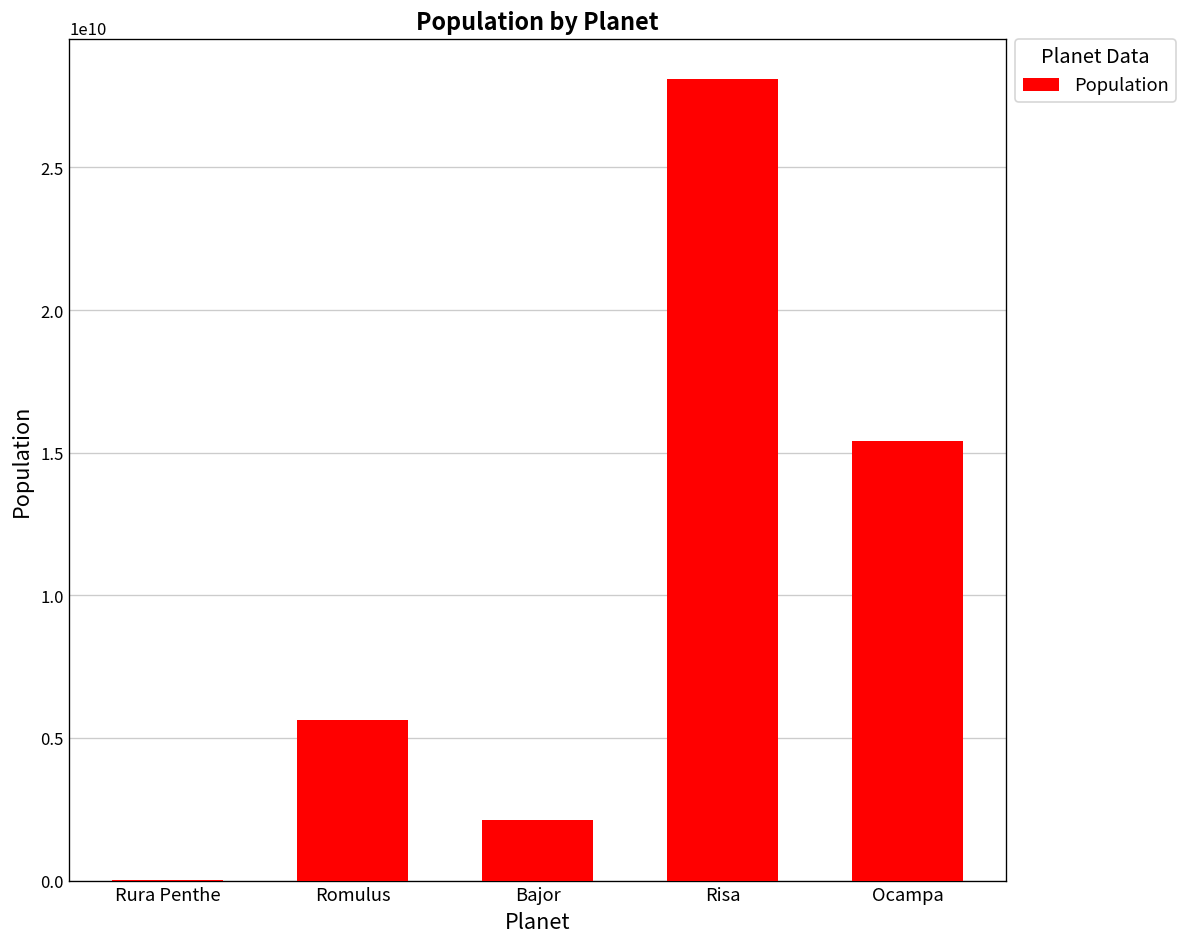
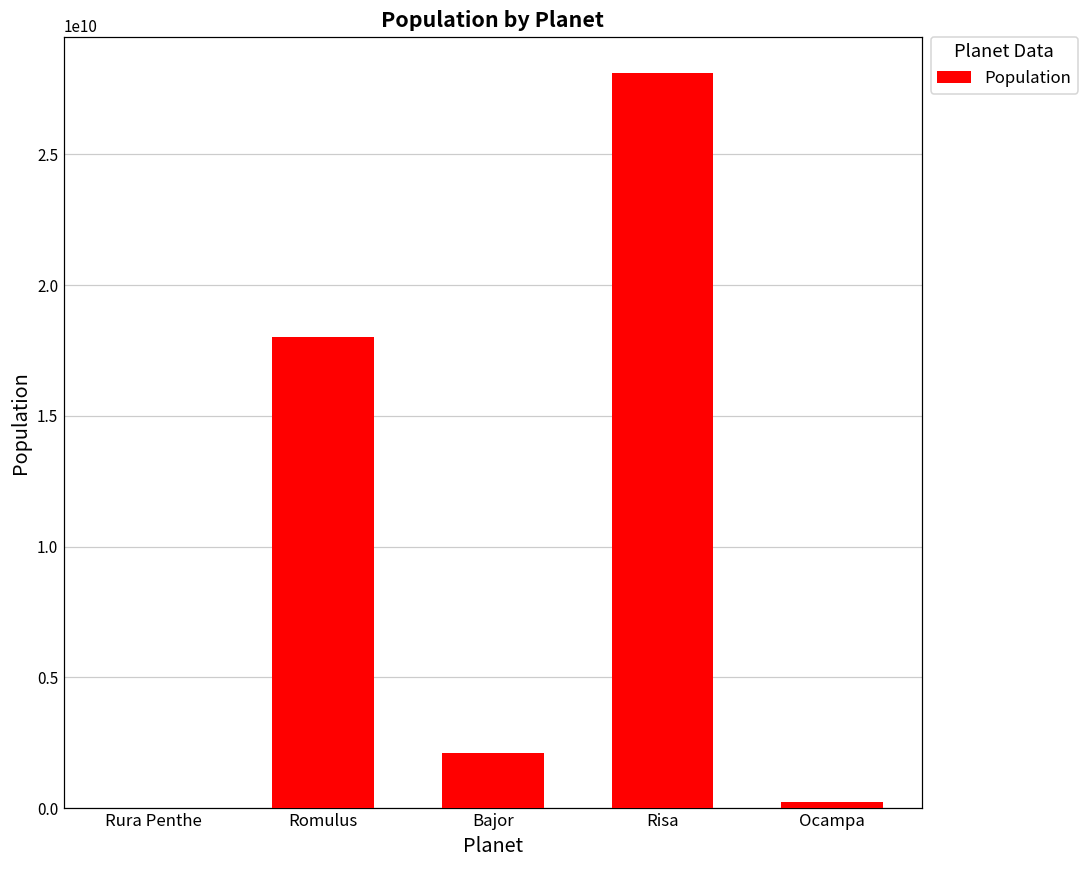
  {
-   "Romulus": 5600000000,
+   "Romulus": 18000000000,
    "Bajor": 2100000000,
    "Risa": 28100000000,
-   "Ocampa": 15400000000
+   "Ocampa": 200000000
  }
